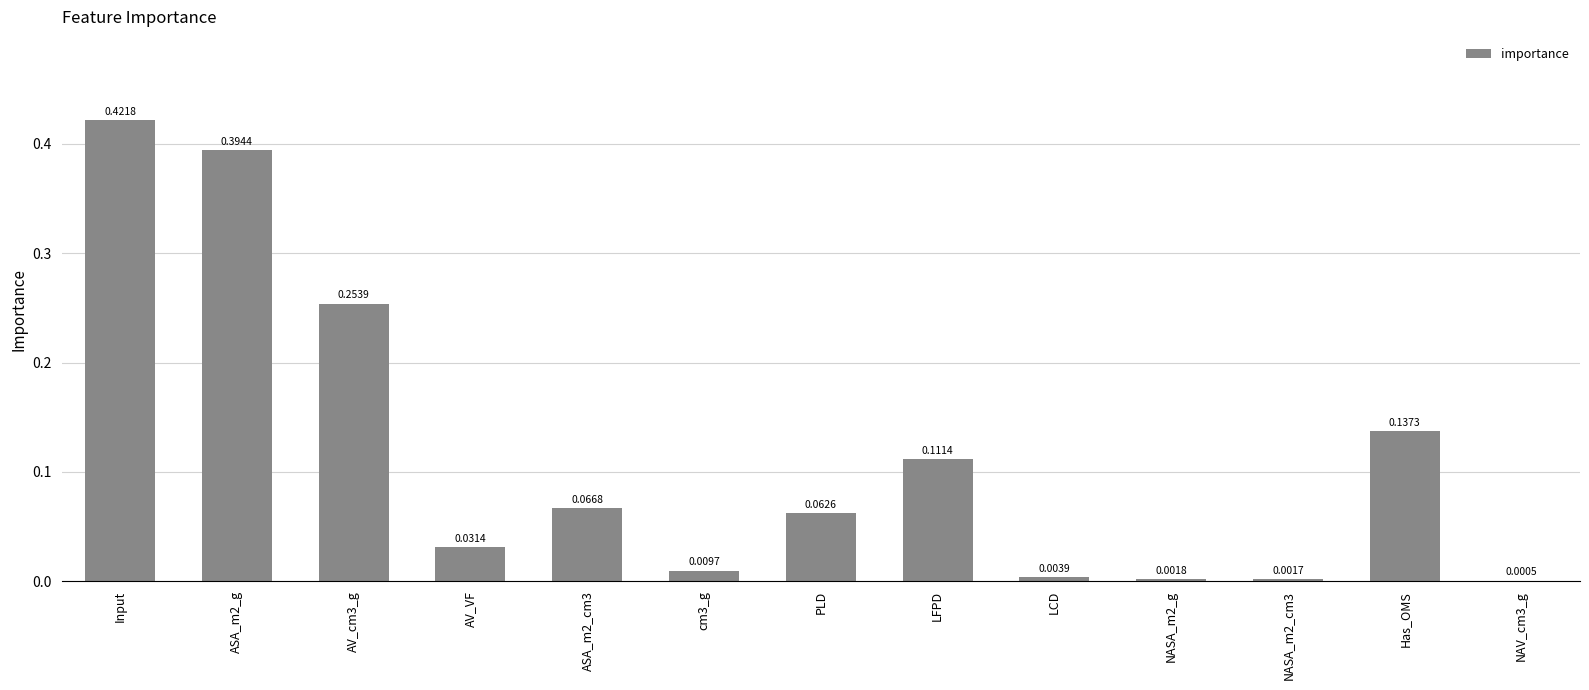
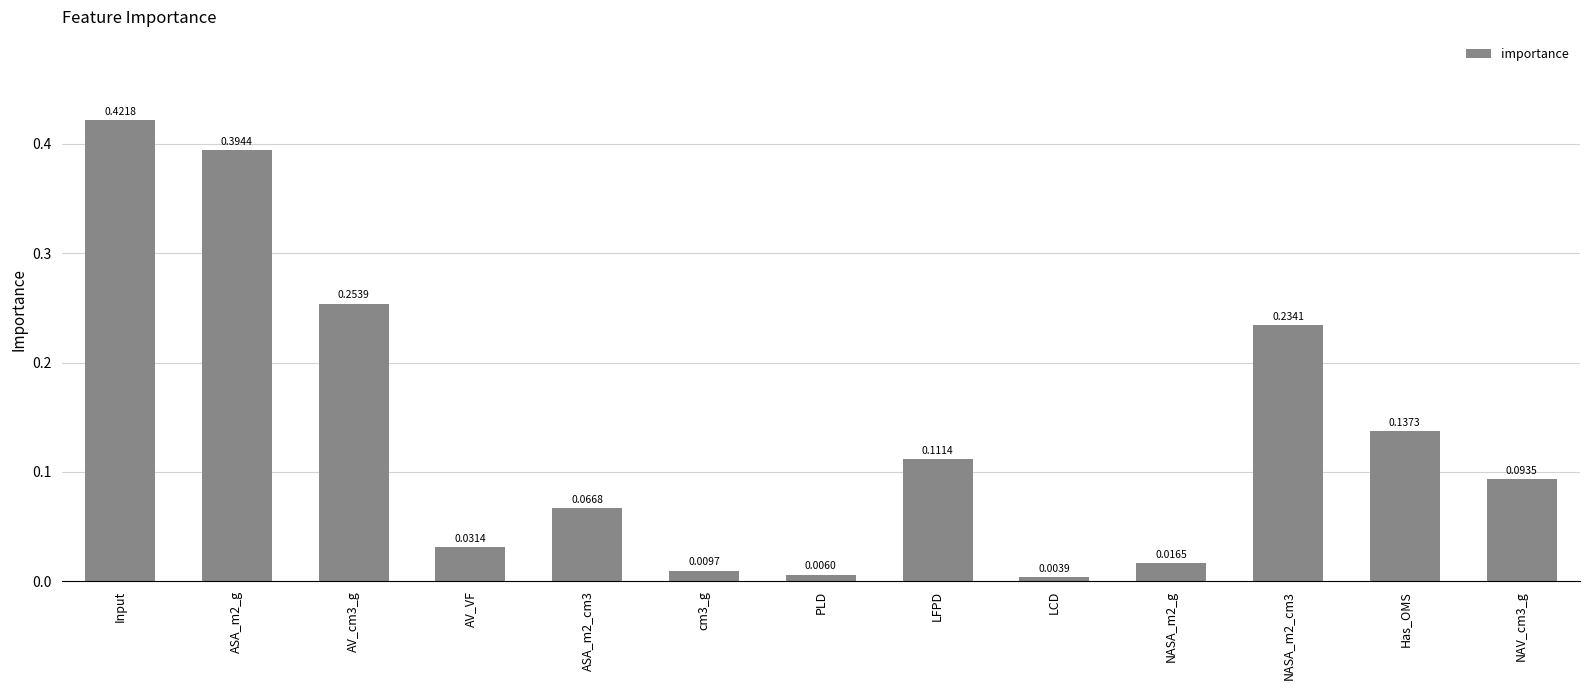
  {
    "Input": 0.4218,
    "ASA_m2_g": 0.3944,
    "AV_cm3_g": 0.2539,
    "AV_VF": 0.0314,
    "ASA_m2_cm3": 0.0668,
    "cm3_g": 0.0097,
-   "PLD": 0.0626,
+   "PLD": 0.0060,
    "LFPD": 0.1114,
    "LCD": 0.0039,
-   "NASA_m2_g": 0.0018,
-   "NASA_m2_cm3": 0.0017,
+   "NASA_m2_g": 0.0165,
+   "NASA_m2_cm3": 0.2341,
    "Has_OMS": 0.1373,
-   "NAV_cm3_g": 0.0005
+   "NAV_cm3_g": 0.0935
  }
